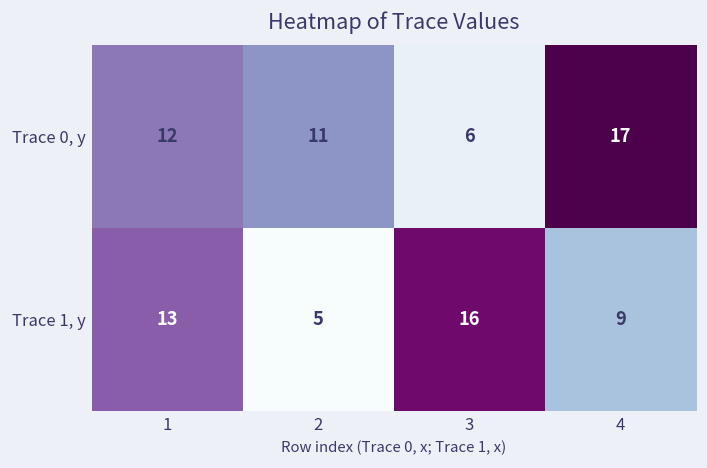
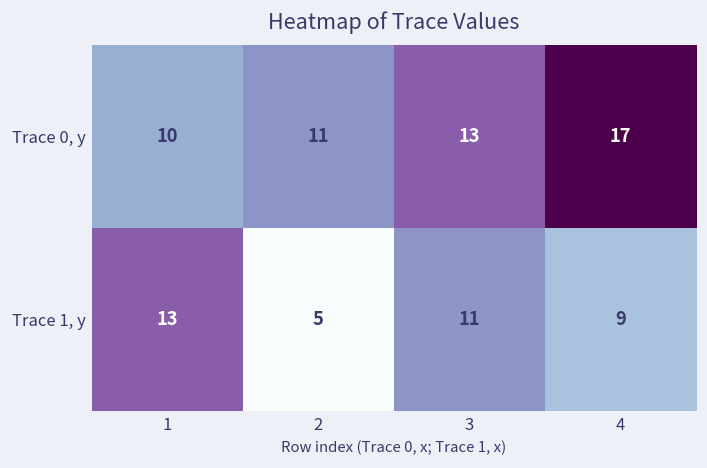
  {
    "Trace 0, y": {
-     "1": 12,
+     "1": 10,
      "2": 11,
-     "3": 6,
+     "3": 13,
      "4": 17
    },
    "Trace 1, y": {
      "1": 13,
      "2": 5,
-     "3": 16,
+     "3": 11,
      "4": 9
    }
  }
